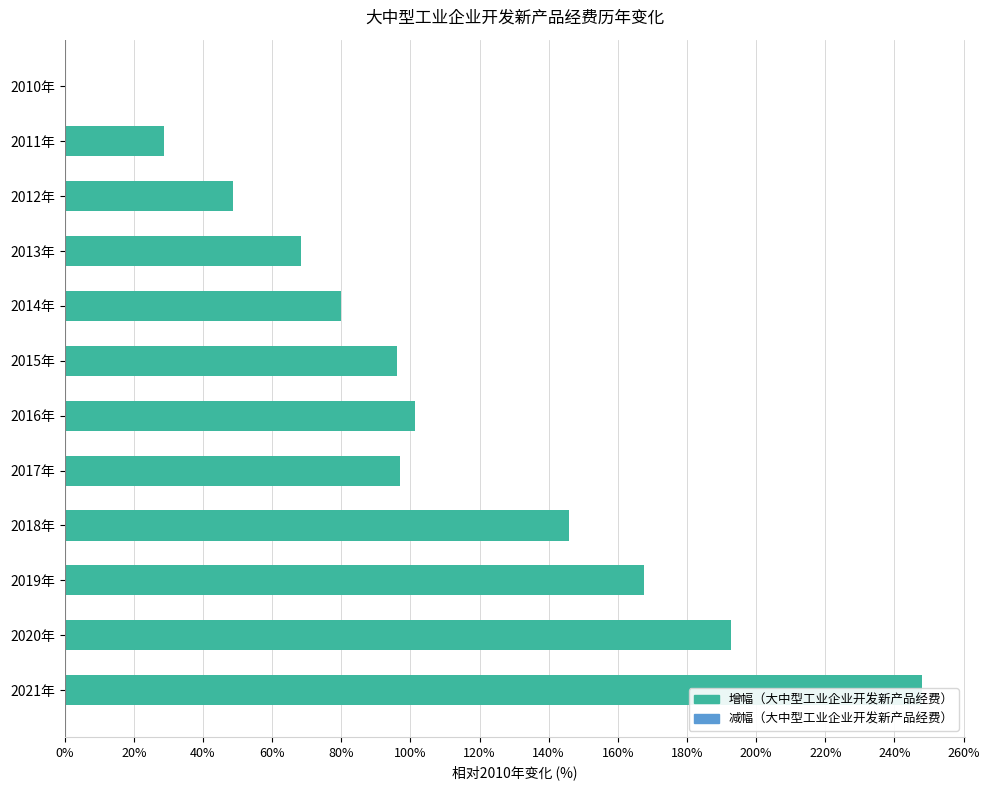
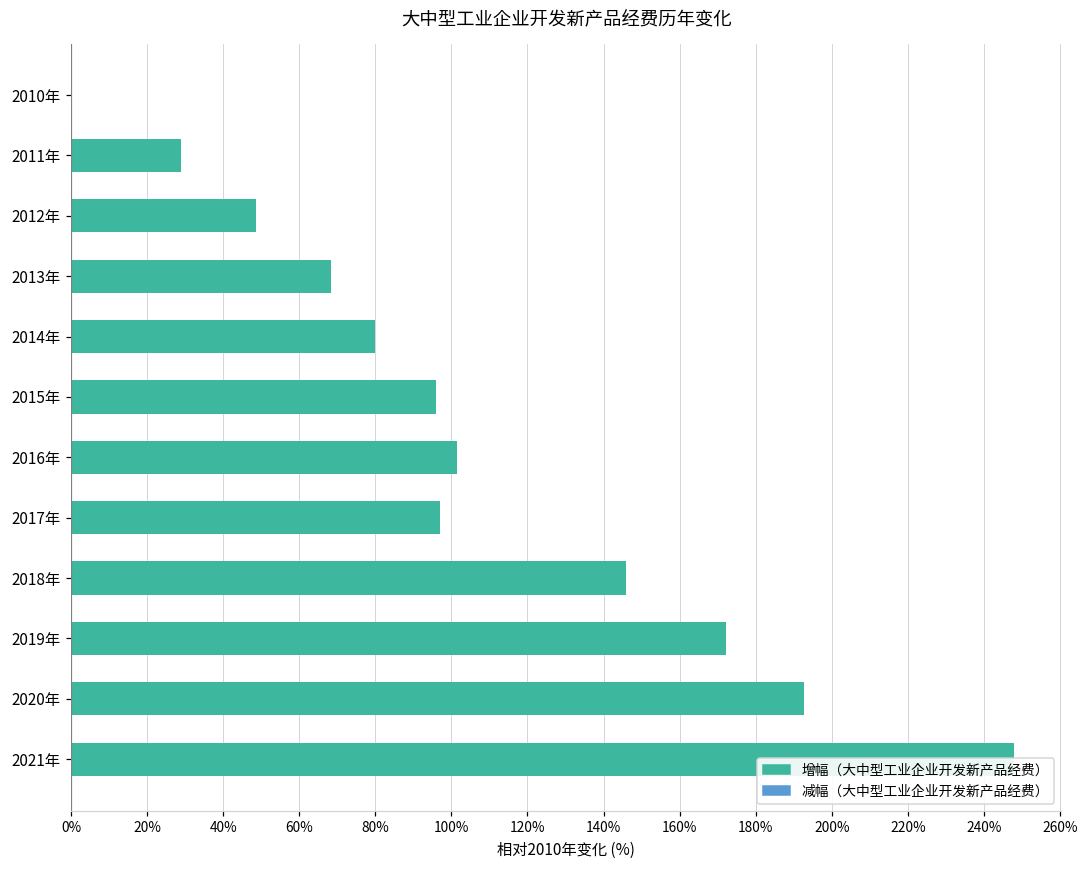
  {
    "2010年": "0%",
    "2011年": "29%",
    "2012年": "49%",
    "2013年": "68%",
    "2014年": "80%",
    "2015年": "96%",
    "2016年": "101%",
    "2017年": "97%",
    "2018年": "146%",
-   "2019年": "168%",
+   "2019年": "172%",
    "2020年": "193%"
  }
